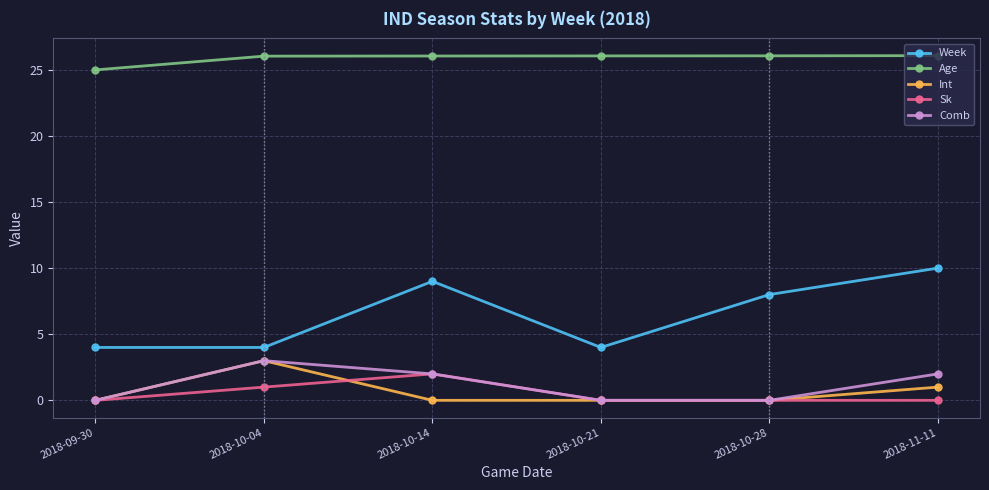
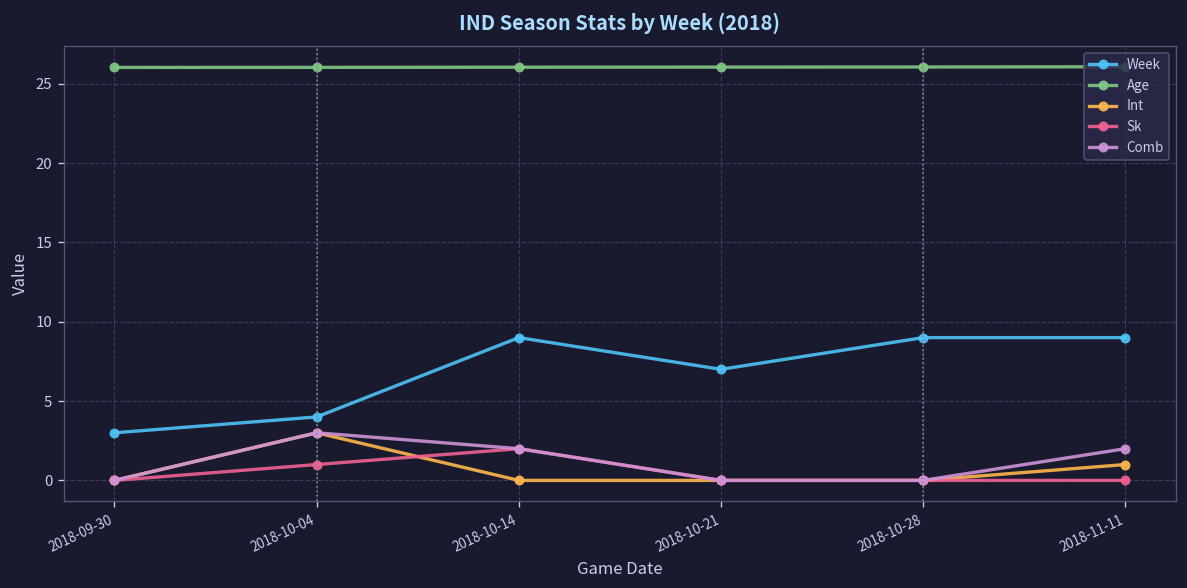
  {
    "Week": {
-     "2018-09-30": 4,
+     "2018-09-30": 3,
      "2018-10-04": 4,
      "2018-10-14": 9,
-     "2018-10-21": 4,
-     "2018-10-28": 8,
-     "2018-11-11": 10
+     "2018-10-21": 7,
+     "2018-10-28": 9,
+     "2018-11-11": 9
    },
    "Age": {
-     "2018-09-30": 25.0,
+     "2018-09-30": 26.0,
      "2018-10-04": 26.0,
      "2018-10-14": 26.0,
      "2018-10-21": 26.0,
      "2018-10-28": 26.1
    },
    "Int": {
      "2018-10-14": 0.0,
      "2018-11-11": 1.0
    },
    "Sk": {
      "2018-10-04": 1.0,
      "2018-11-11": 0.0
    },
    "Comb": {
      "2018-11-11": 2.0
    }
  }
